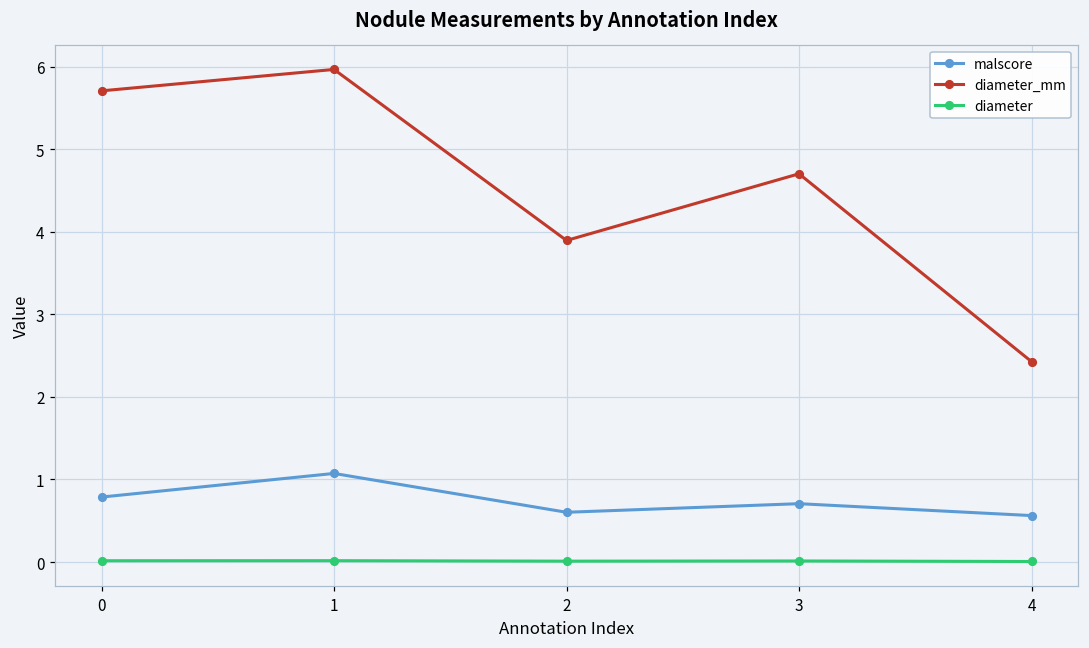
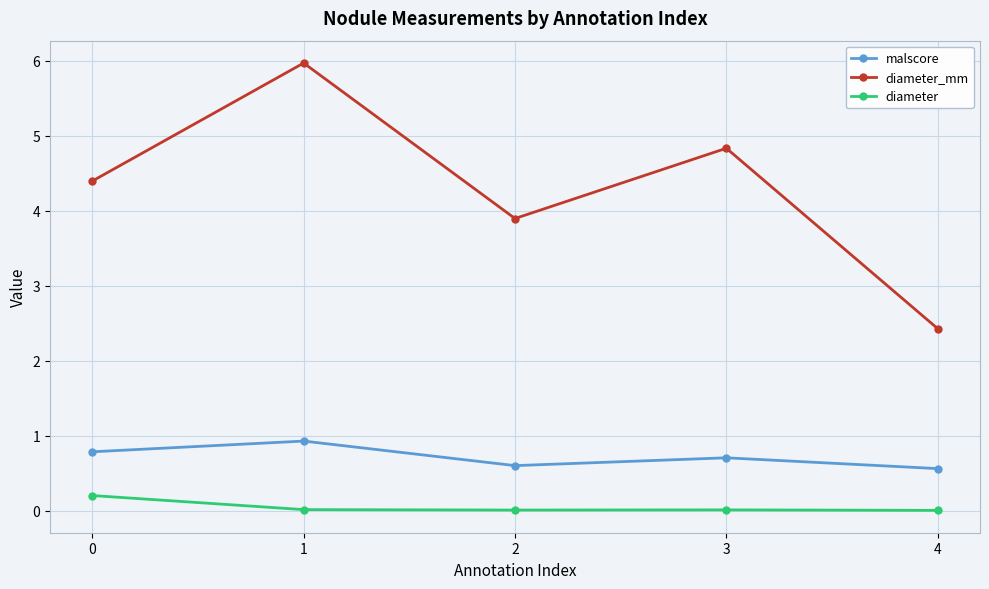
  {
    "malscore": {
      "0": 0.8,
-     "1": 1.1,
+     "1": 0.9,
      "2": 0.6,
      "3": 0.7,
      "4": 0.6
    },
    "diameter_mm": {
-     "0": 5.7,
+     "0": 4.4,
      "1": 6.0,
      "2": 3.9,
-     "3": 4.7,
+     "3": 4.8,
      "4": 2.4
    },
    "diameter": {
-     "0": 0.0,
+     "0": 0.2,
      "1": 0.0,
      "2": 0.0,
      "3": 0.0,
      "4": 0.0
    }
  }
